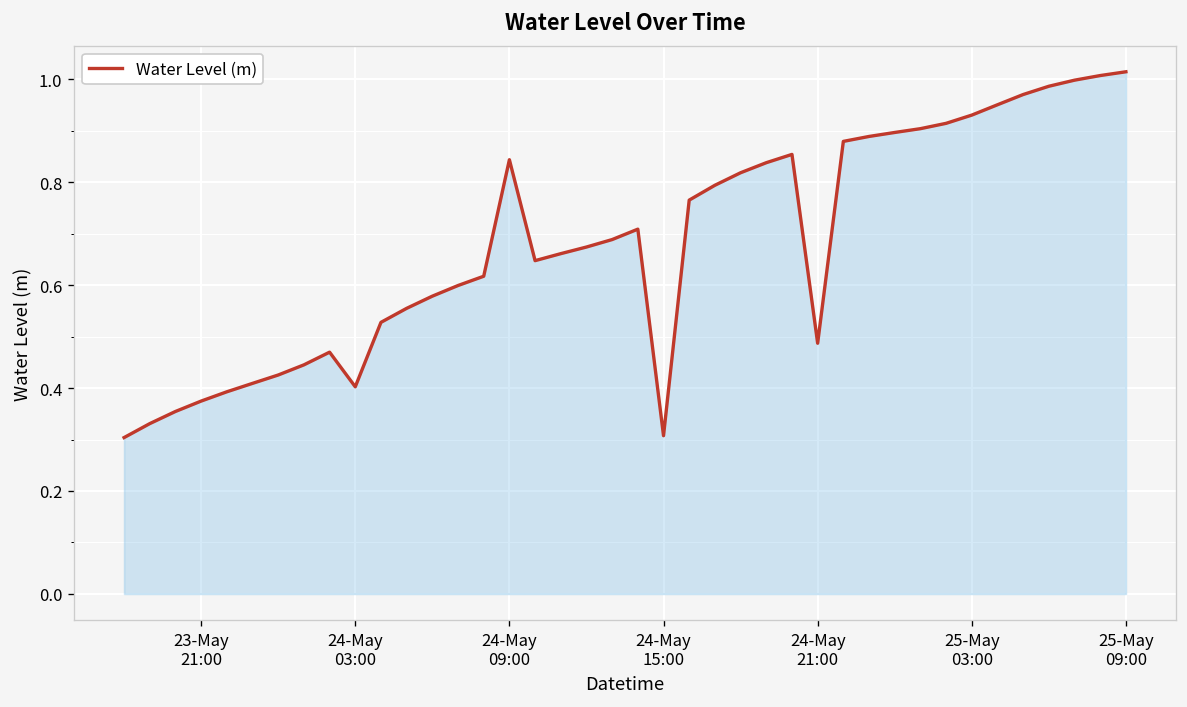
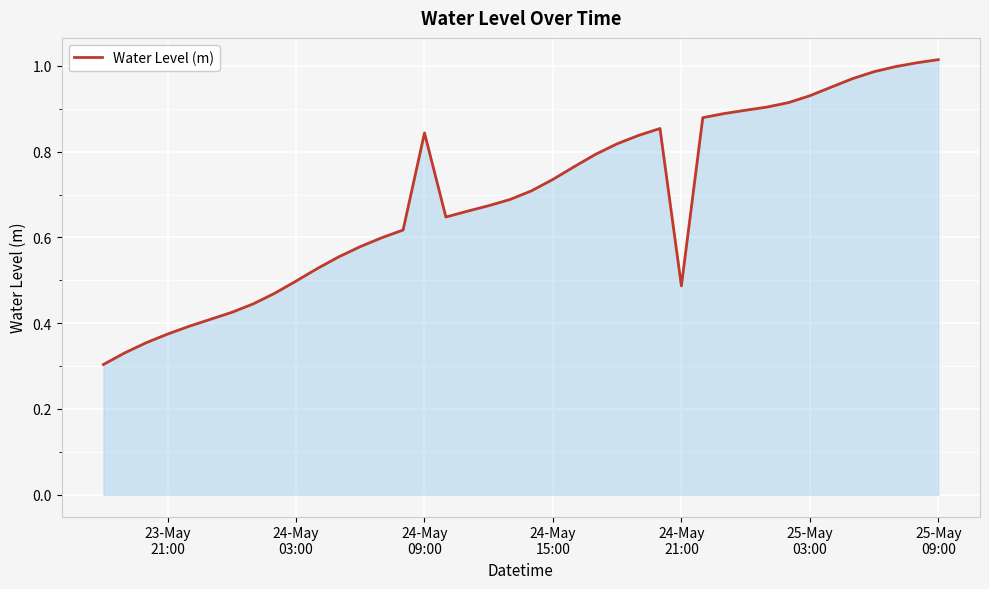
  {
    "23-May 21:00": 0.37,
-   "24-May 03:00": 0.40,
+   "24-May 03:00": 0.50,
    "24-May 09:00": 0.84,
-   "24-May 15:00": 0.31,
+   "24-May 15:00": 0.74,
    "24-May 21:00": 0.49,
    "25-May 03:00": 0.93,
    "25-May 09:00": 1.01
  }
